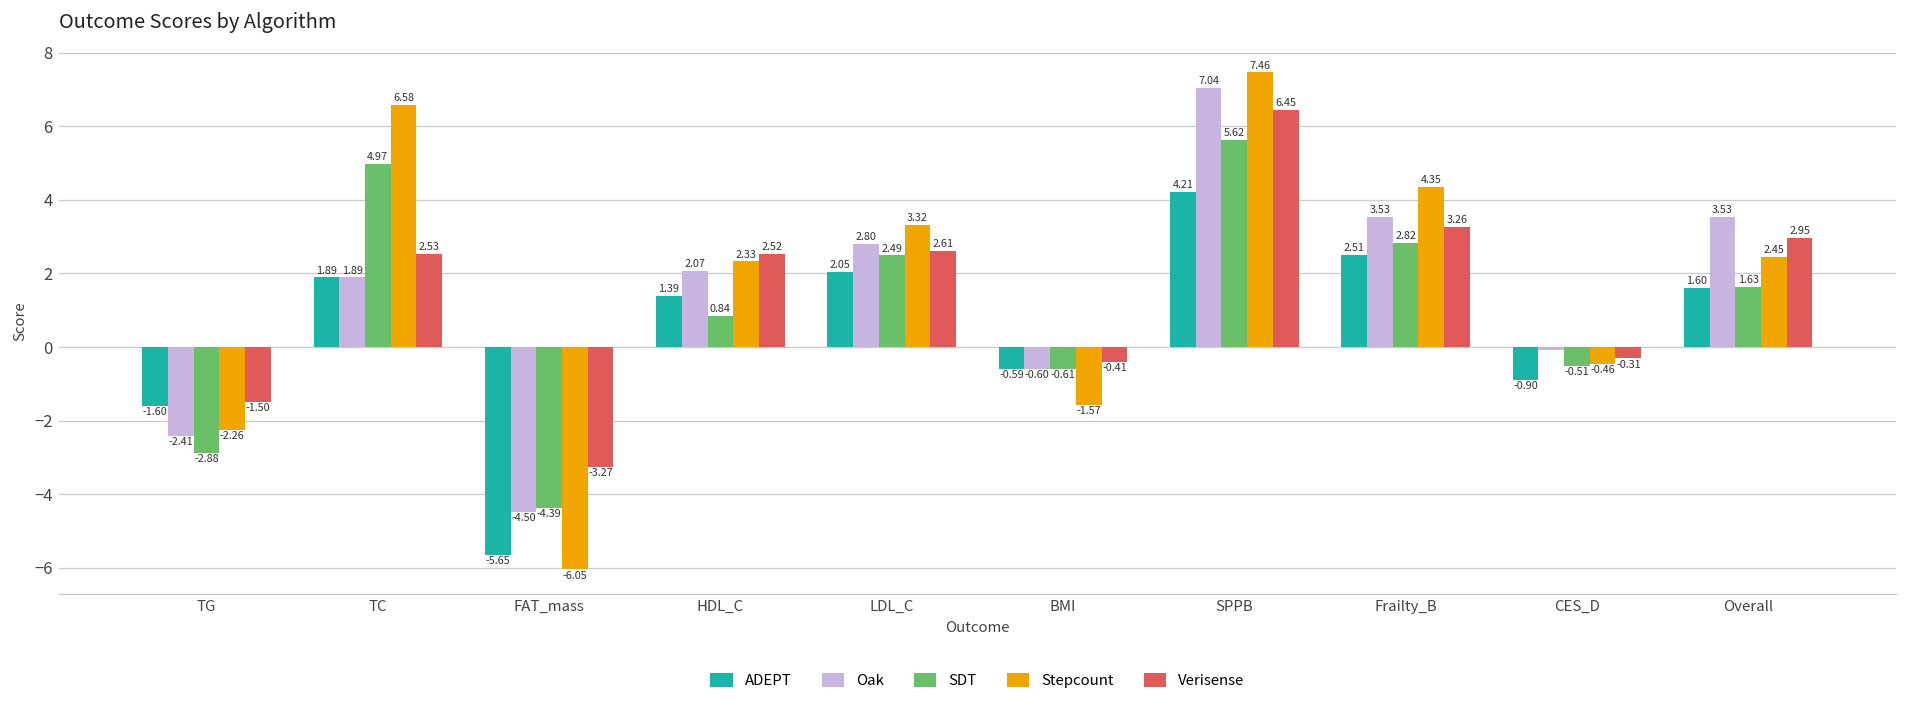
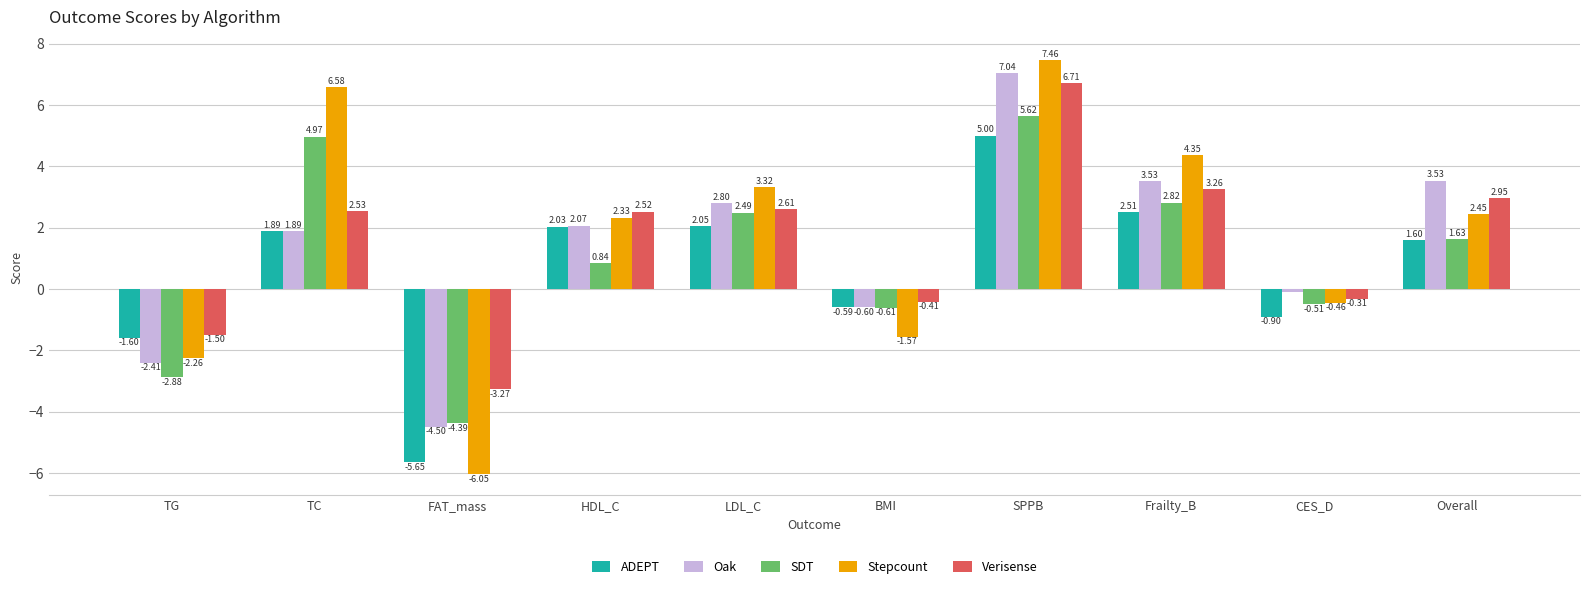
  {
    "ADEPT": {
      "TG": -1.60,
      "TC": 1.89,
      "FAT_mass": -5.65,
-     "HDL_C": 1.39,
+     "HDL_C": 2.03,
      "LDL_C": 2.05,
      "BMI": -0.59,
-     "SPPB": 4.21,
+     "SPPB": 5.00,
      "Frailty_B": 2.51,
      "CES_D": -0.90,
      "Overall": 1.60
    },
    "Oak": {
      "TG": -2.41,
      "TC": 1.89,
      "FAT_mass": -4.50,
      "HDL_C": 2.07,
      "LDL_C": 2.80,
      "BMI": -0.60,
      "SPPB": 7.04,
      "Frailty_B": 3.53,
      "Overall": 3.53
    },
    "SDT": {
      "TG": -2.88,
      "TC": 4.97,
      "FAT_mass": -4.39,
      "HDL_C": 0.84,
      "LDL_C": 2.49,
      "BMI": -0.61,
      "SPPB": 5.62,
      "Frailty_B": 2.82,
      "CES_D": -0.51,
      "Overall": 1.63
    },
    "Stepcount": {
      "TG": -2.26,
      "TC": 6.58,
      "FAT_mass": -6.05,
      "HDL_C": 2.33,
      "LDL_C": 3.32,
      "BMI": -1.57,
      "SPPB": 7.46,
      "Frailty_B": 4.35,
      "CES_D": -0.46,
      "Overall": 2.45
    },
    "Verisense": {
      "TG": -1.50,
      "TC": 2.53,
      "FAT_mass": -3.27,
      "HDL_C": 2.52,
      "LDL_C": 2.61,
      "BMI": -0.41,
-     "SPPB": 6.45,
+     "SPPB": 6.71,
      "Frailty_B": 3.26,
      "CES_D": -0.31,
      "Overall": 2.95
    }
  }
